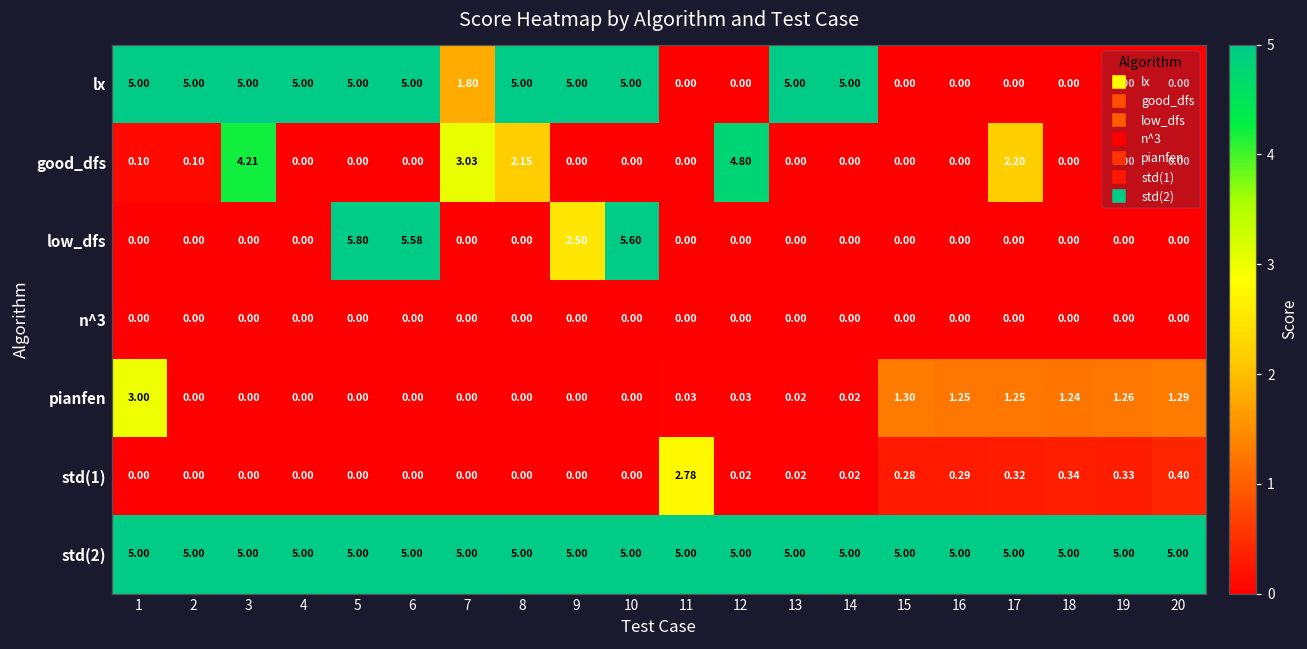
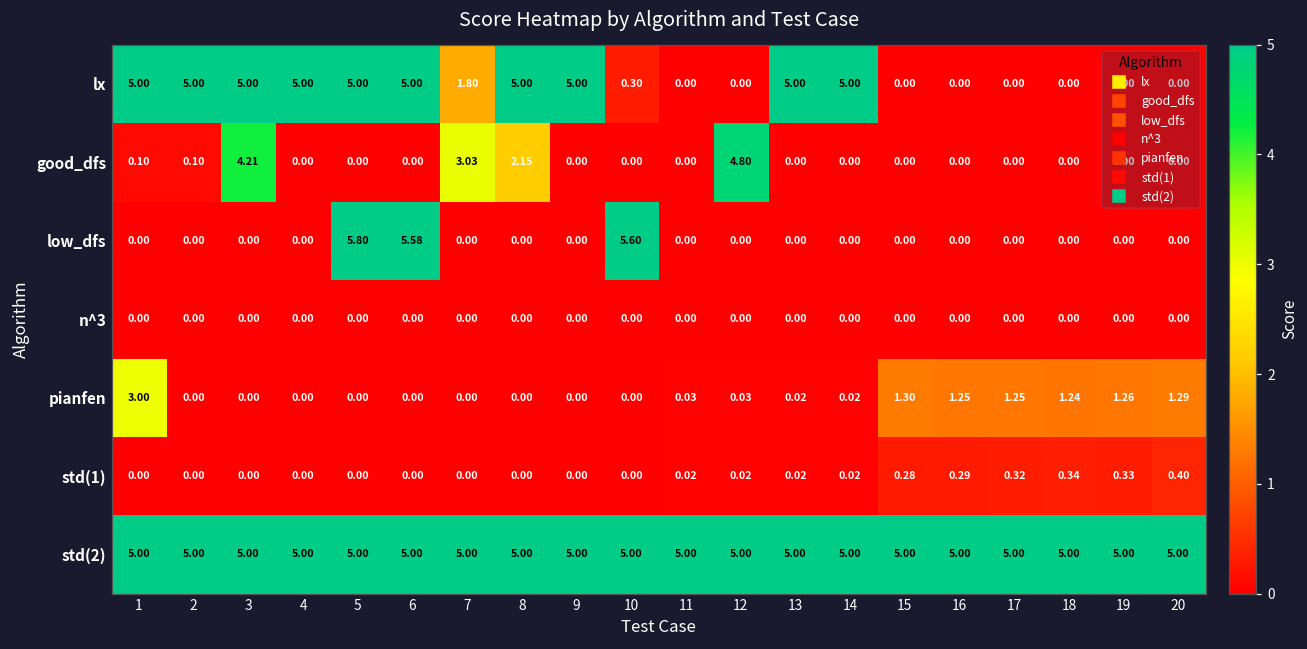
  {
    "lx": {
      "1": 5.00,
      "2": 5.00,
      "3": 5.00,
      "4": 5.00,
      "5": 5.00,
      "6": 5.00,
      "7": 1.80,
      "8": 5.00,
      "9": 5.00,
-     "10": 5.00,
+     "10": 0.30,
      "11": 0.00,
      "12": 0.00,
      "13": 5.00,
      "14": 5.00,
      "15": 0.00,
      "16": 0.00,
      "17": 0.00,
      "18": 0.00
    },
    "good_dfs": {
      "1": 0.10,
      "2": 0.10,
      "3": 4.21,
      "4": 0.00,
      "5": 0.00,
      "6": 0.00,
      "7": 3.03,
      "8": 2.15,
      "9": 0.00,
      "10": 0.00,
      "11": 0.00,
      "12": 4.80,
      "13": 0.00,
      "14": 0.00,
      "15": 0.00,
      "16": 0.00,
-     "17": 2.20,
+     "17": 0.00,
      "18": 0.00
    },
    "low_dfs": {
      "1": 0.00,
      "2": 0.00,
      "3": 0.00,
      "4": 0.00,
      "5": 5.80,
      "6": 5.58,
      "7": 0.00,
      "8": 0.00,
-     "9": 2.50,
+     "9": 0.00,
      "10": 5.60,
      "11": 0.00,
      "12": 0.00,
      "13": 0.00,
      "14": 0.00,
      "15": 0.00,
      "16": 0.00,
      "17": 0.00,
      "18": 0.00,
      "19": 0.00,
      "20": 0.00
    },
    "n^3": {
      "1": 0.00,
      "2": 0.00,
      "3": 0.00,
      "4": 0.00,
      "5": 0.00,
      "6": 0.00,
      "7": 0.00,
      "8": 0.00,
      "9": 0.00,
      "10": 0.00,
      "11": 0.00,
      "12": 0.00,
      "13": 0.00,
      "14": 0.00,
      "15": 0.00,
      "16": 0.00,
      "17": 0.00,
      "18": 0.00,
      "19": 0.00,
      "20": 0.00
    },
    "pianfen": {
      "1": 3.00,
      "2": 0.00,
      "3": 0.00,
      "4": 0.00,
      "5": 0.00,
      "6": 0.00,
      "7": 0.00,
      "8": 0.00,
      "9": 0.00,
      "10": 0.00,
      "11": 0.03,
      "12": 0.03,
      "13": 0.02,
      "14": 0.02,
      "15": 1.30,
      "16": 1.25,
      "17": 1.25,
      "18": 1.24,
      "19": 1.26,
      "20": 1.29
    },
    "std(1)": {
      "1": 0.00,
      "2": 0.00,
      "3": 0.00,
      "4": 0.00,
      "5": 0.00,
      "6": 0.00,
      "7": 0.00,
      "8": 0.00,
      "9": 0.00,
      "10": 0.00,
-     "11": 2.78,
+     "11": 0.02,
      "12": 0.02,
      "13": 0.02,
      "14": 0.02,
      "15": 0.28,
      "16": 0.29,
      "17": 0.32,
      "18": 0.34,
      "19": 0.33,
      "20": 0.40
    },
    "std(2)": {
      "1": 5.00,
      "2": 5.00,
      "3": 5.00,
      "4": 5.00,
      "5": 5.00,
      "6": 5.00,
      "7": 5.00,
      "8": 5.00,
      "9": 5.00,
      "10": 5.00,
      "11": 5.00,
      "12": 5.00,
      "13": 5.00,
      "14": 5.00,
      "15": 5.00,
      "16": 5.00,
      "17": 5.00,
      "18": 5.00,
      "19": 5.00,
      "20": 5.00
    }
  }
